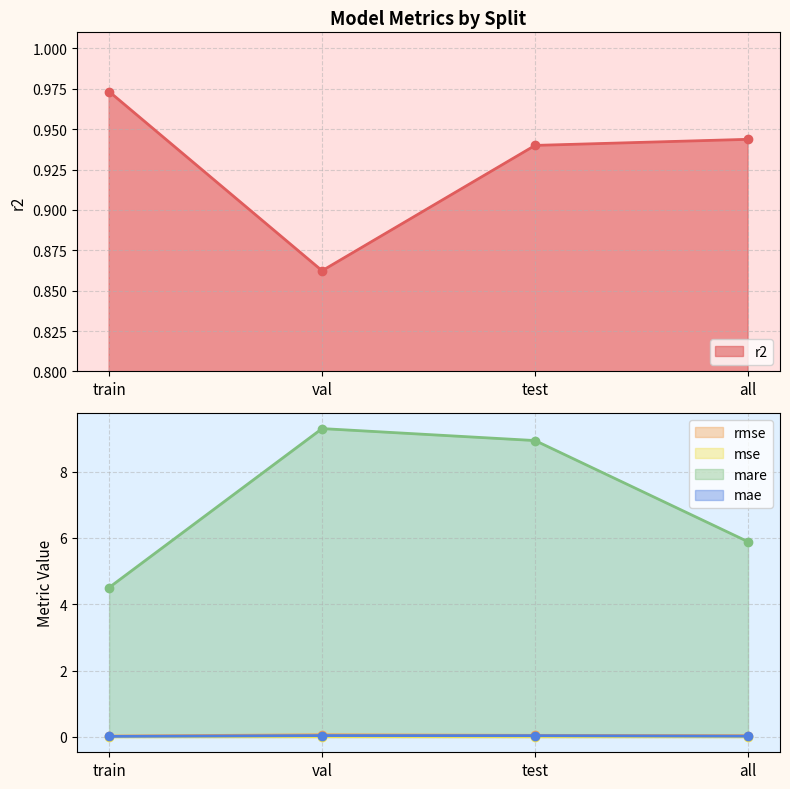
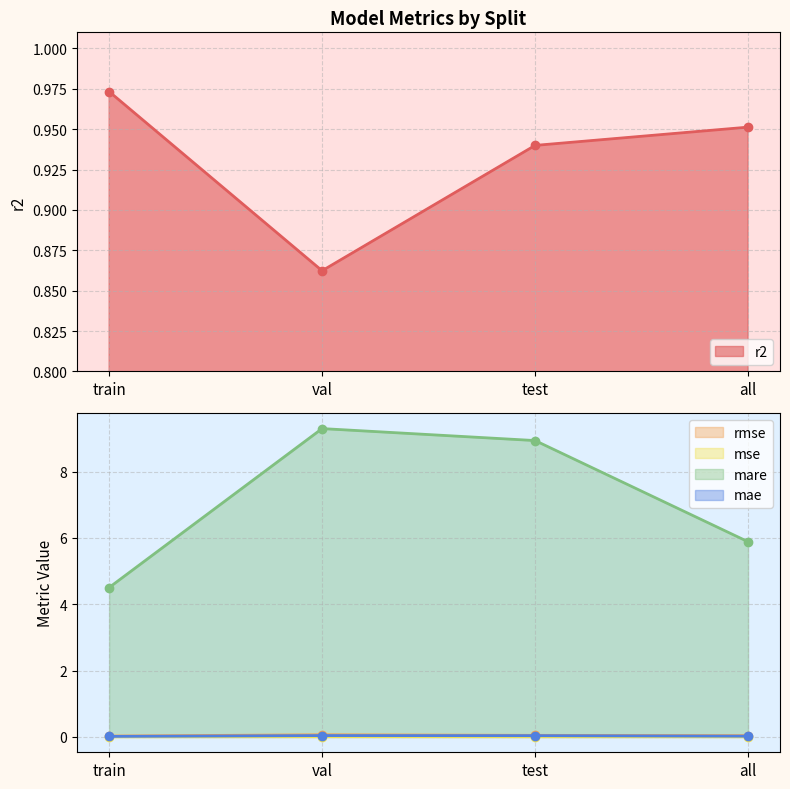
  {
    "Model Metrics by Split": {
      "train": 0.973,
      "val": 0.862,
      "test": 0.940,
-     "all": 0.944
+     "all": 0.951
    }
  }
